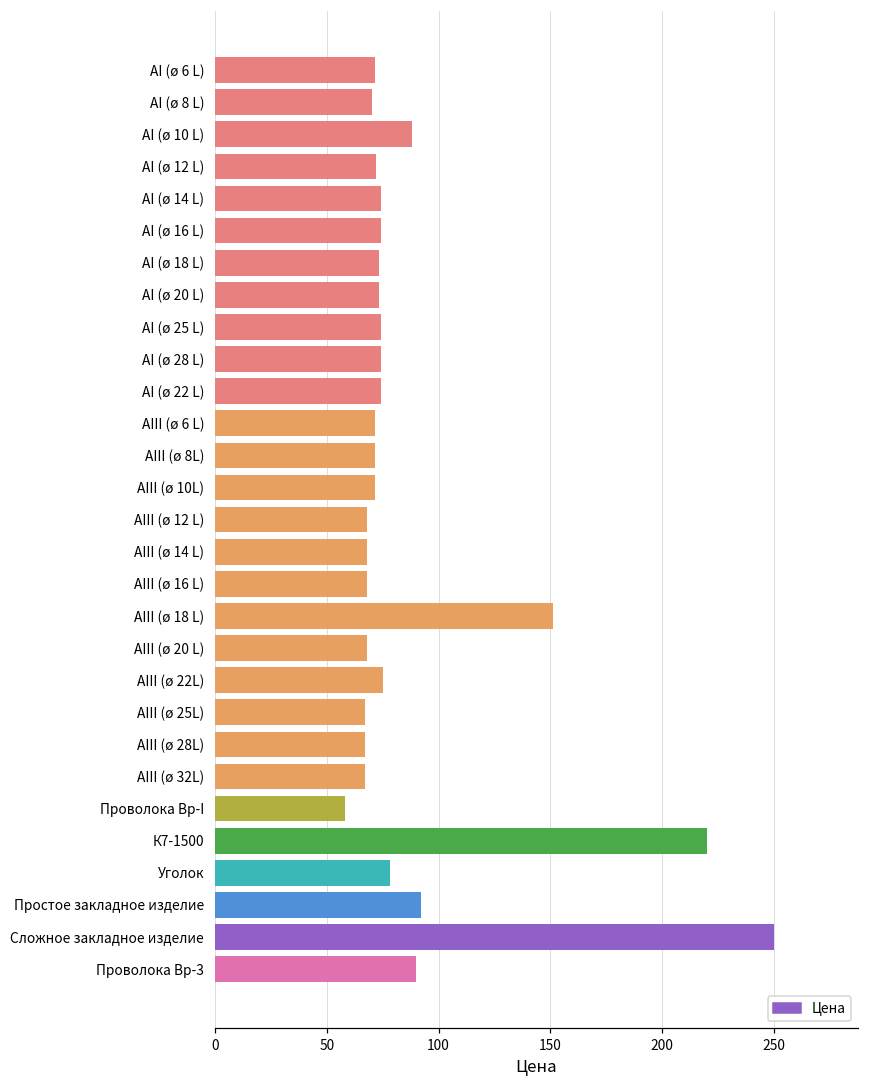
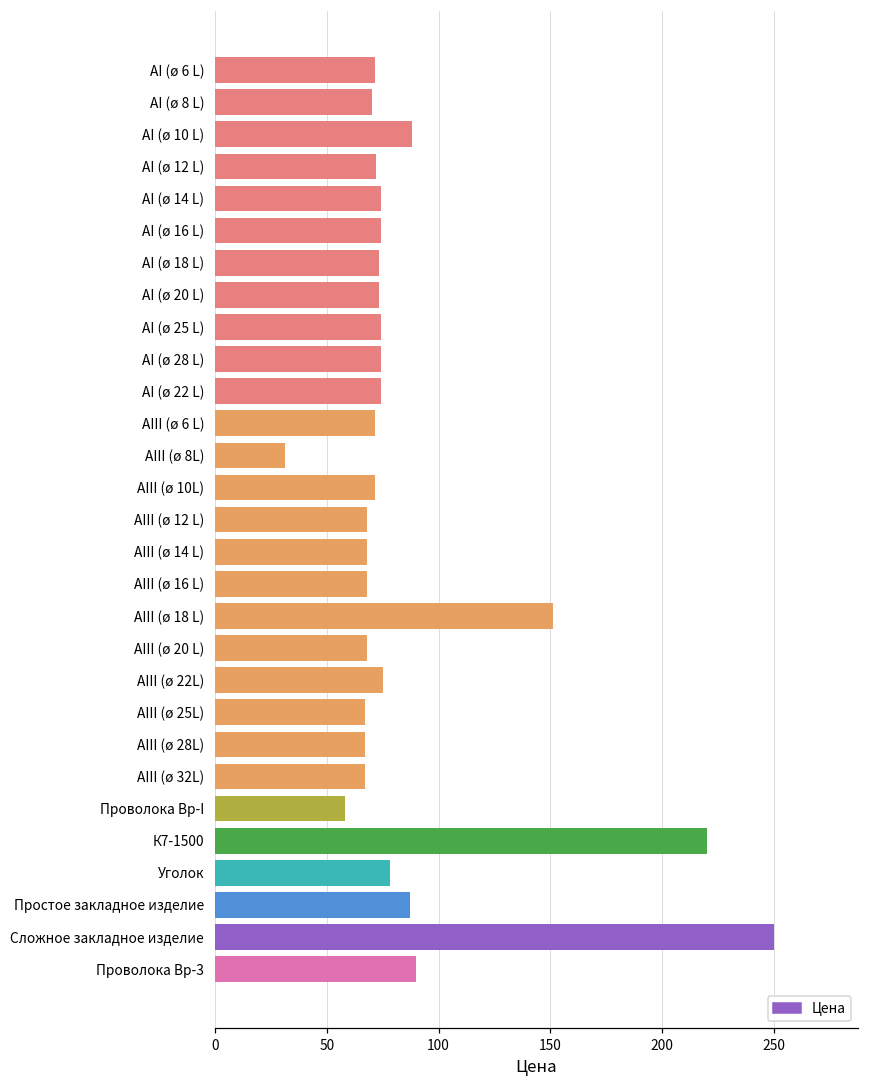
  {
    "AI (ø 6 L)": 71,
    "AI (ø 8 L)": 70,
    "AI (ø 10 L)": 88,
    "AI (ø 12 L)": 72,
    "AI (ø 14 L)": 74,
    "AI (ø 16 L)": 74,
    "AI (ø 18 L)": 73,
    "AI (ø 20 L)": 73,
    "AI (ø 25 L)": 74,
    "AI (ø 28 L)": 74,
    "AI (ø 22 L)": 74,
    "AIII (ø 6 L)": 71,
-   "AIII (ø 8L)": 71,
+   "AIII (ø 8L)": 31,
    "AIII (ø 10L)": 71,
    "AIII (ø 12 L)": 68,
    "AIII (ø 14 L)": 68,
    "AIII (ø 16 L)": 68,
    "AIII (ø 18 L)": 151,
    "AIII (ø 20 L)": 68,
    "AIII (ø 22L)": 75,
    "AIII (ø 25L)": 67,
    "AIII (ø 28L)": 67,
    "AIII (ø 32L)": 67,
    "Проволока Вр-I": 58,
    "К7-1500": 220,
    "Уголок": 78,
-   "Простое закладное изделие": 92,
+   "Простое закладное изделие": 87,
    "Сложное закладное изделие": 250,
    "Проволока Вр-3": 90
  }
